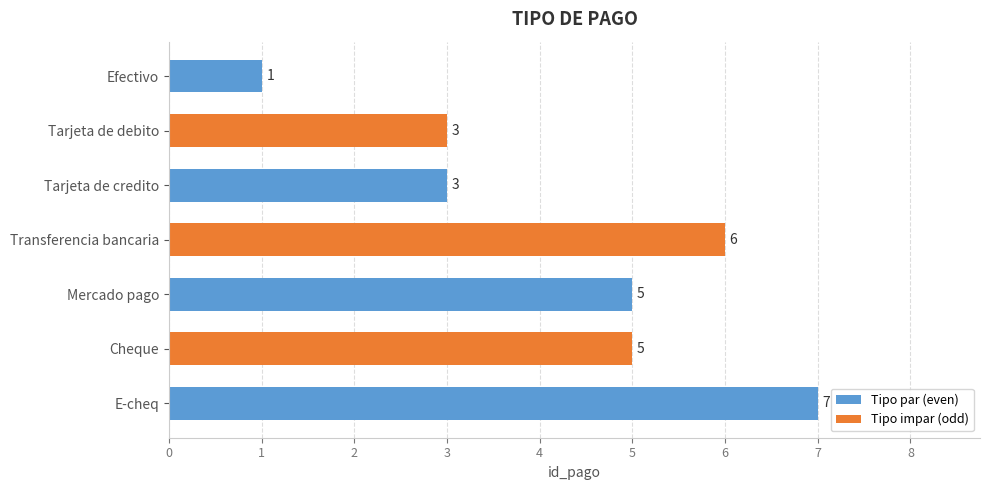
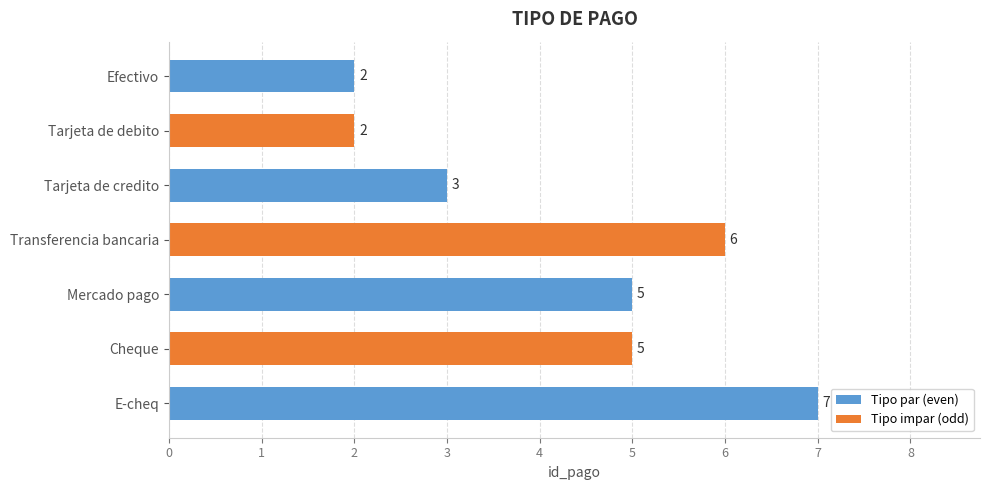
  {
-   "Efectivo": 1,
-   "Tarjeta de debito": 3,
+   "Efectivo": 2,
+   "Tarjeta de debito": 2,
    "Tarjeta de credito": 3,
    "Transferencia bancaria": 6,
    "Mercado pago": 5,
    "Cheque": 5,
    "E-cheq": 7
  }
